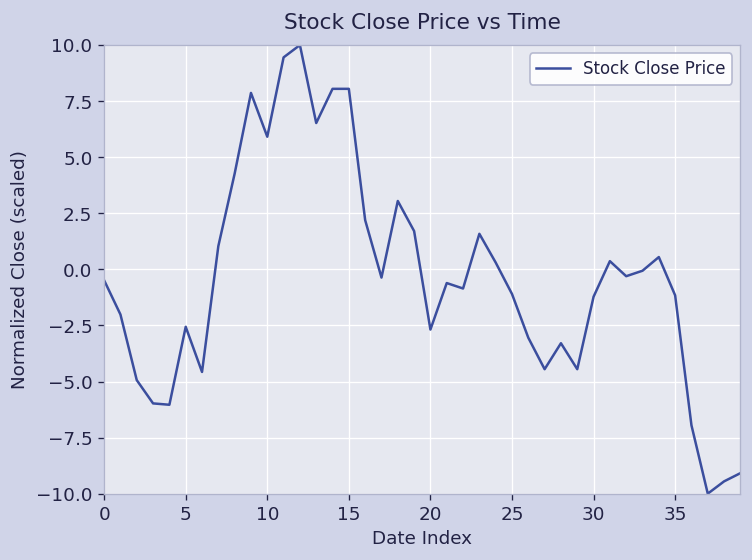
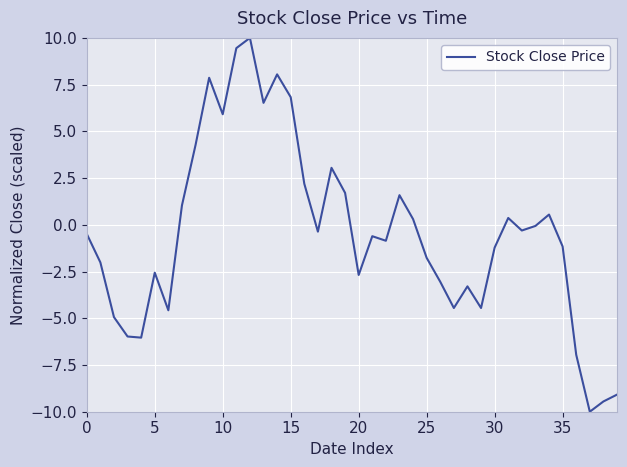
  {
    "0": -0.5,
    "5": -2.6,
    "10": 5.9,
-   "15": 8.0,
+   "15": 6.8,
    "20": -2.7,
-   "25": -1.1,
+   "25": -1.8,
    "30": -1.2,
    "35": -1.2
  }
